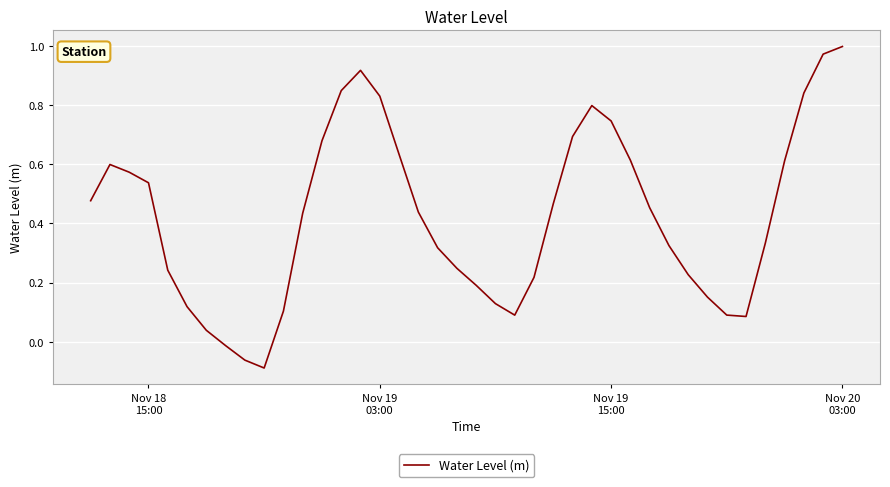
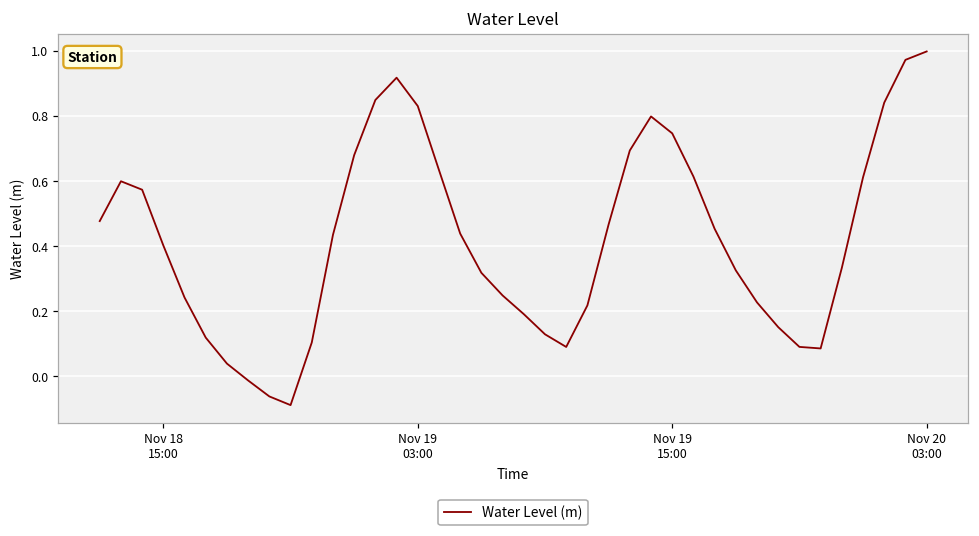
  {
-   "Nov 18 15:00": 0.54,
+   "Nov 18 15:00": 0.40,
    "Nov 19 03:00": 0.83,
    "Nov 19 15:00": 0.75,
    "Nov 20 03:00": 1.00
  }
